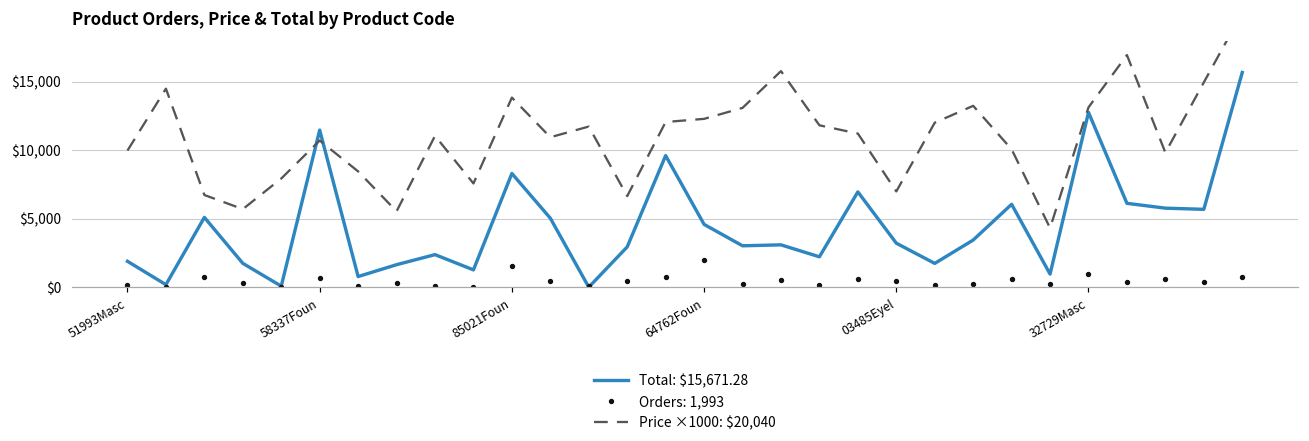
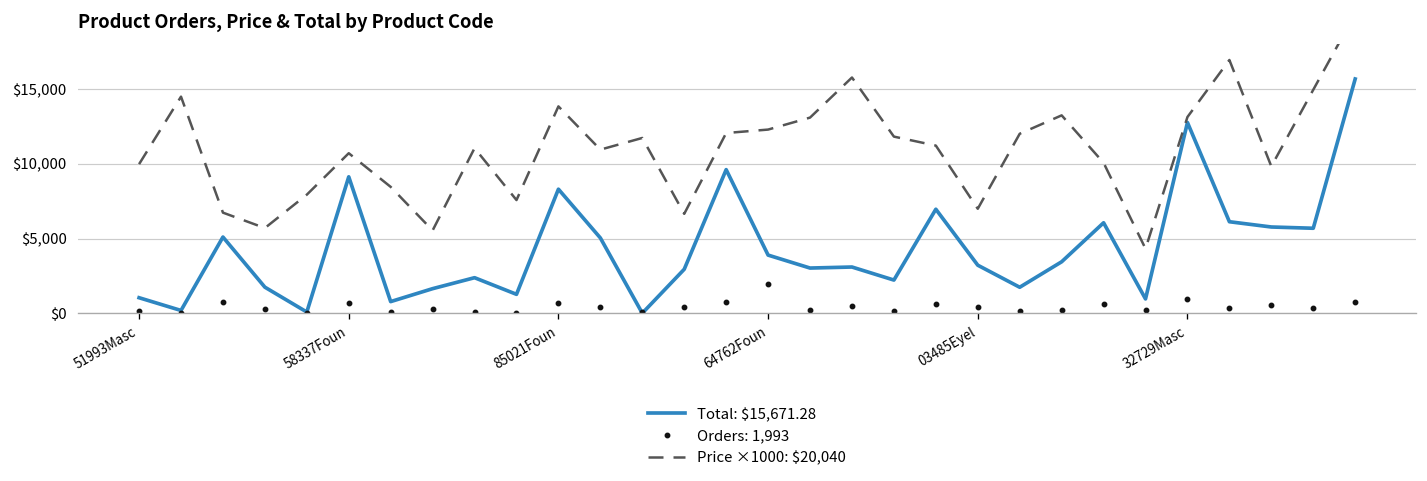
  {
    "Total: $15,671.28": {
-     "51993Masc": "$1,900",
-     "58337Foun": "$11,500",
+     "51993Masc": "$1,100",
+     "58337Foun": "$9,100",
      "85021Foun": "$8,300",
-     "64762Foun": "$4,600",
+     "64762Foun": "$3,900",
      "03485Eyel": "$3,200",
      "32729Masc": "$12,800"
    },
    "Orders: 1,993": {
      "51993Masc": "$200",
      "58337Foun": "$700",
-     "85021Foun": "$1,600",
+     "85021Foun": "$700",
      "64762Foun": "$2,000",
      "03485Eyel": "$500",
      "32729Masc": "$1,000"
    },
    "Price ×1000: $20,040": {
      "51993Masc": "$10,000",
      "58337Foun": "$10,700",
      "85021Foun": "$13,800",
      "64762Foun": "$12,300",
      "03485Eyel": "$7,000",
      "32729Masc": "$13,100"
    }
  }
